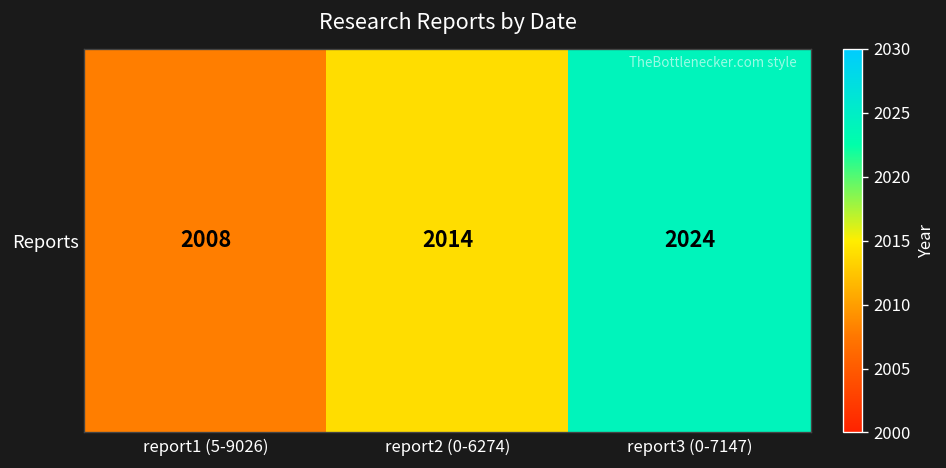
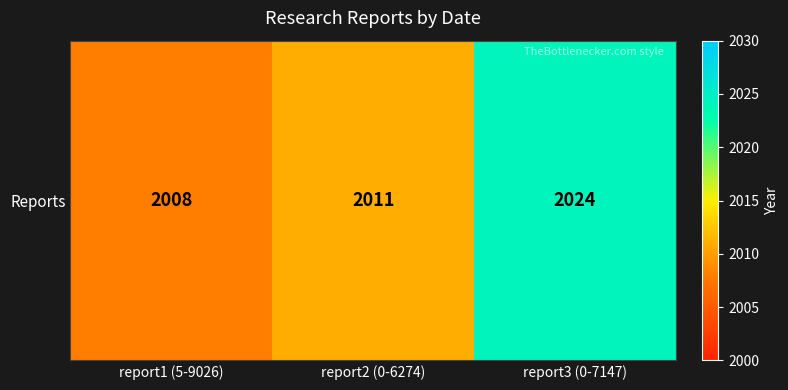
  {
    "Reports": {
      "report1 (5-9026)": 2008,
-     "report2 (0-6274)": 2014
+     "report2 (0-6274)": 2011
    }
  }
